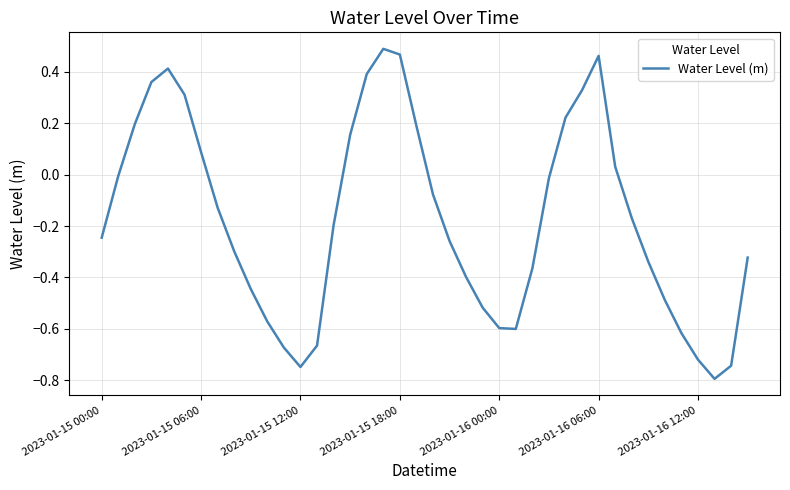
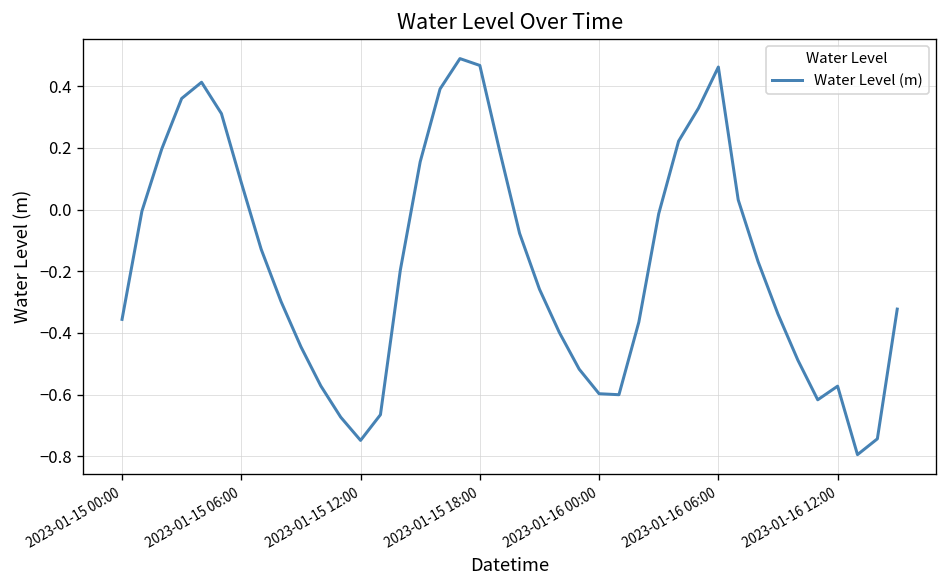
  {
-   "2023-01-15 00:00": -0.25,
+   "2023-01-15 00:00": -0.36,
    "2023-01-15 06:00": 0.09,
    "2023-01-15 12:00": -0.75,
    "2023-01-15 18:00": 0.47,
    "2023-01-16 00:00": -0.60,
    "2023-01-16 06:00": 0.46,
-   "2023-01-16 12:00": -0.72
+   "2023-01-16 12:00": -0.57
  }
